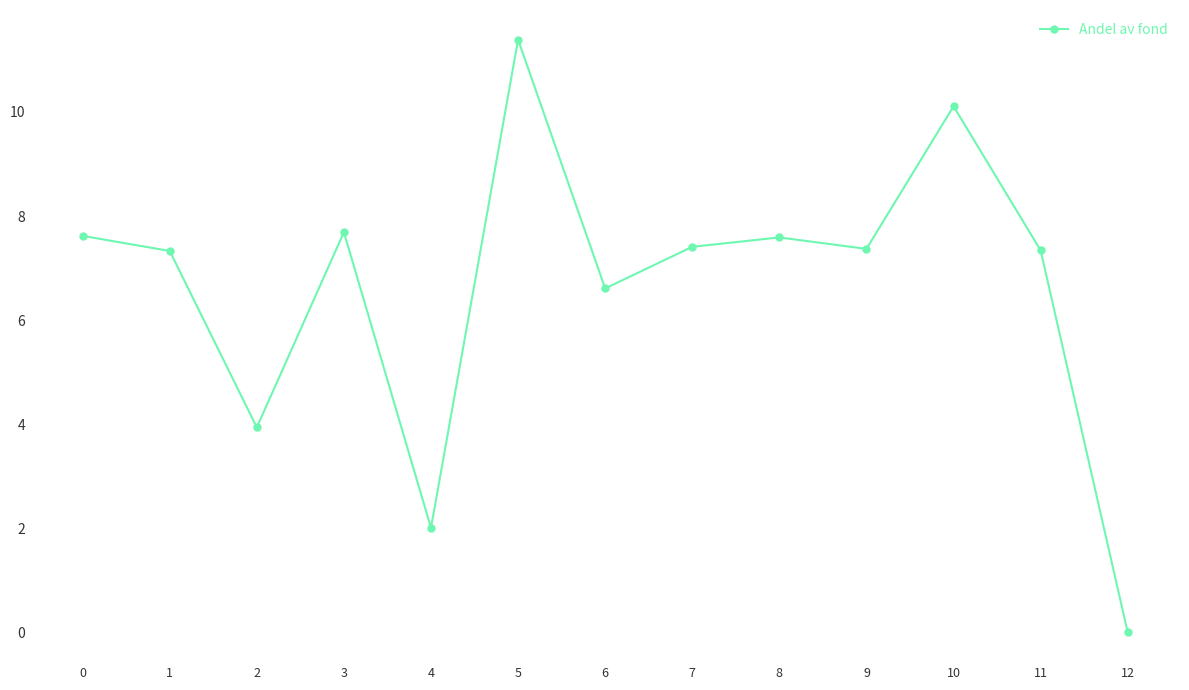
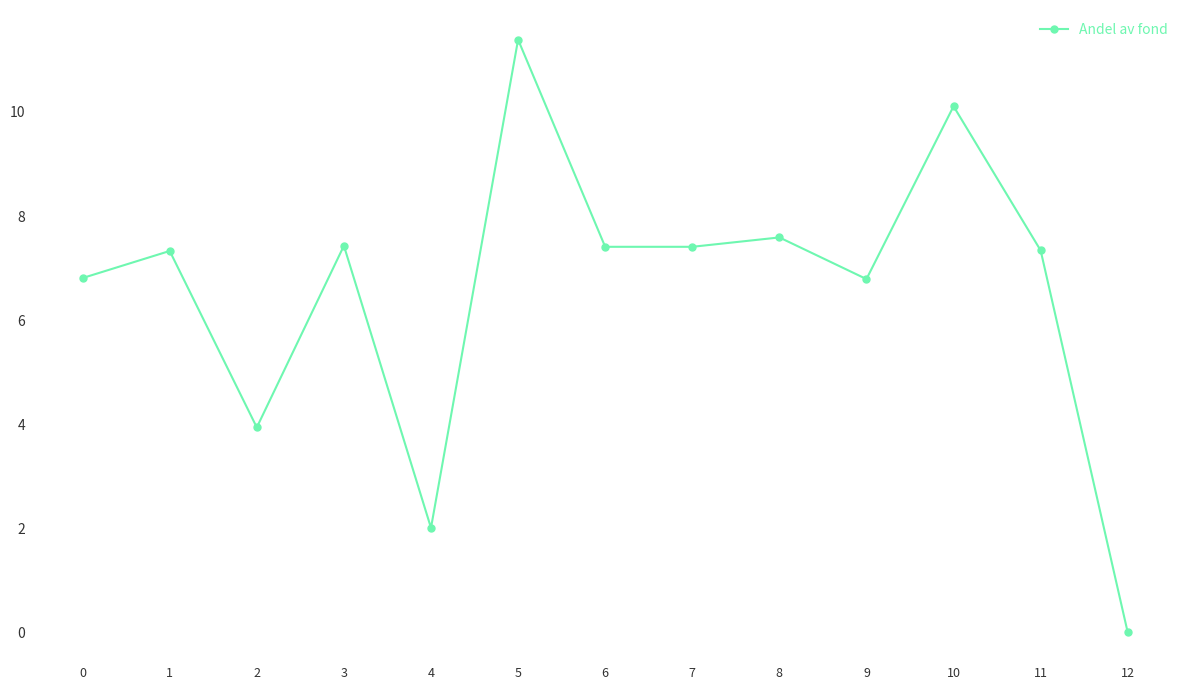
  {
-   "0": 7.6,
+   "0": 6.8,
    "1": 7.3,
    "2": 3.9,
-   "3": 7.7,
+   "3": 7.4,
    "4": 2.0,
    "5": 11.4,
-   "6": 6.6,
+   "6": 7.4,
    "7": 7.4,
    "8": 7.6,
-   "9": 7.4,
+   "9": 6.8,
    "10": 10.1,
    "11": 7.3,
    "12": 0.0
  }
